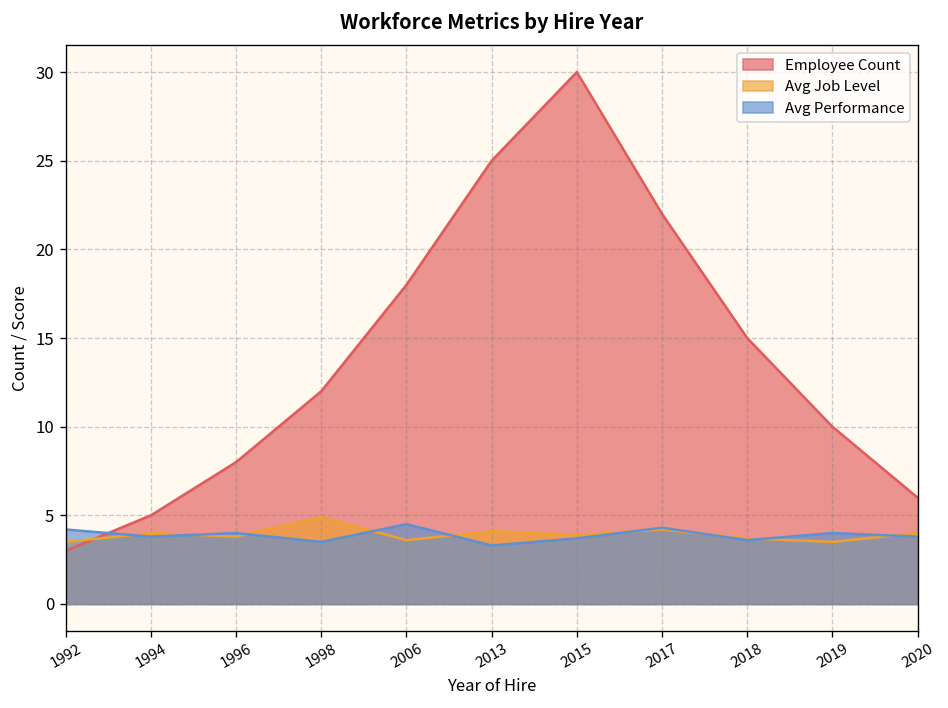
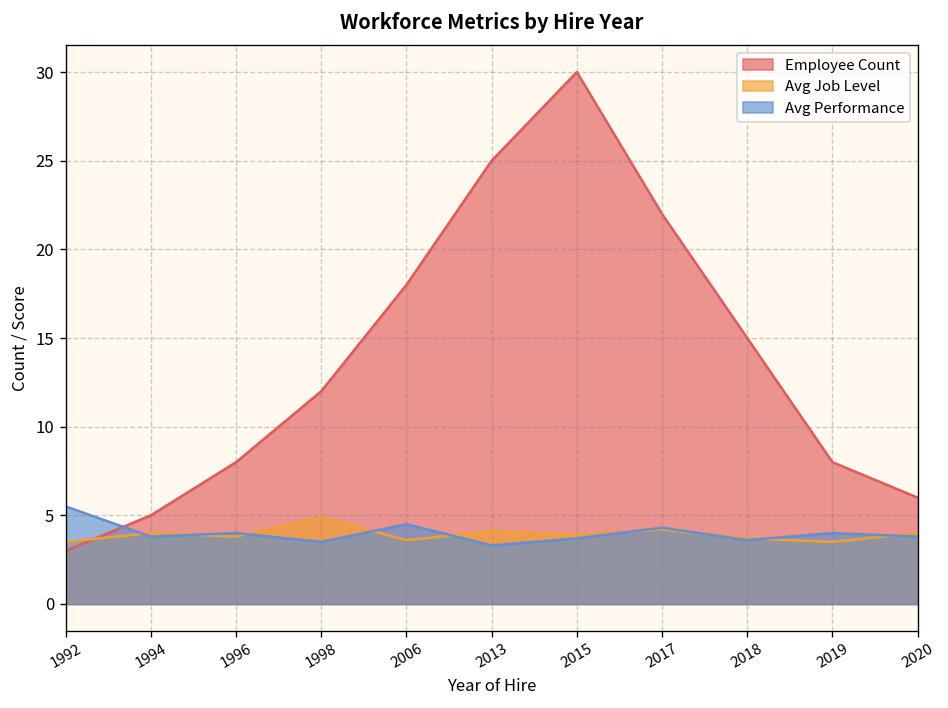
  {
    "Employee Count": {
      "1992": 3,
      "1994": 5,
      "1996": 8,
      "1998": 12,
      "2006": 18,
      "2013": 25,
      "2015": 30,
      "2017": 22,
      "2018": 15,
-     "2019": 10,
+     "2019": 8,
      "2020": 6
    },
    "Avg Job Level": {
      "1992": 3.5,
      "1994": 4.0,
      "1996": 3.8,
      "1998": 4.9,
      "2006": 3.6,
      "2013": 4.1,
      "2015": 3.9,
      "2019": 3.5,
      "2020": 4.0
    },
    "Avg Performance": {
-     "1992": 4.2,
+     "1992": 5.5,
      "1994": 3.8,
      "1996": 4.0,
      "1998": 3.5,
      "2006": 4.5,
      "2013": 3.3,
      "2015": 3.7,
      "2019": 4.0,
      "2020": 3.8
    }
  }
